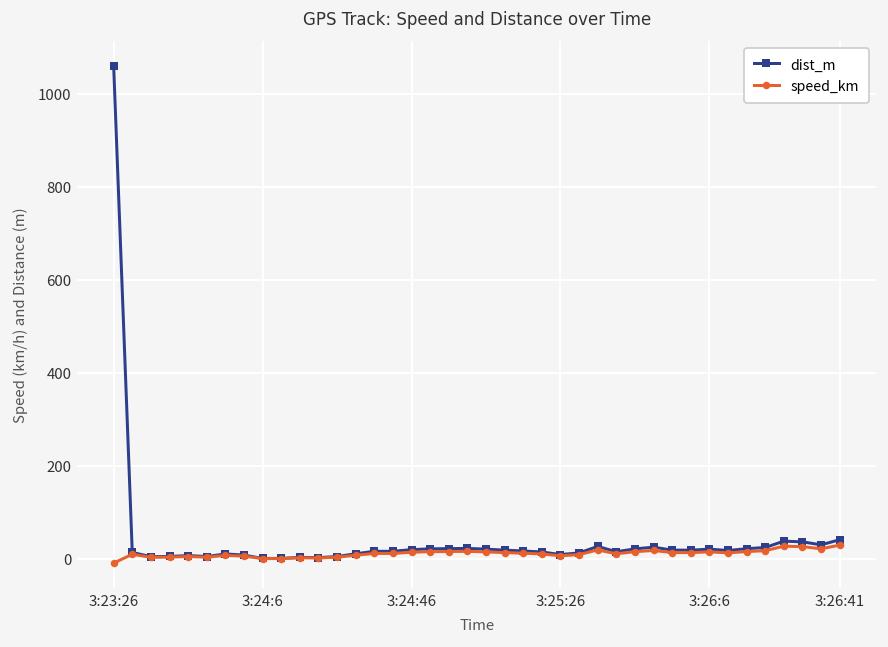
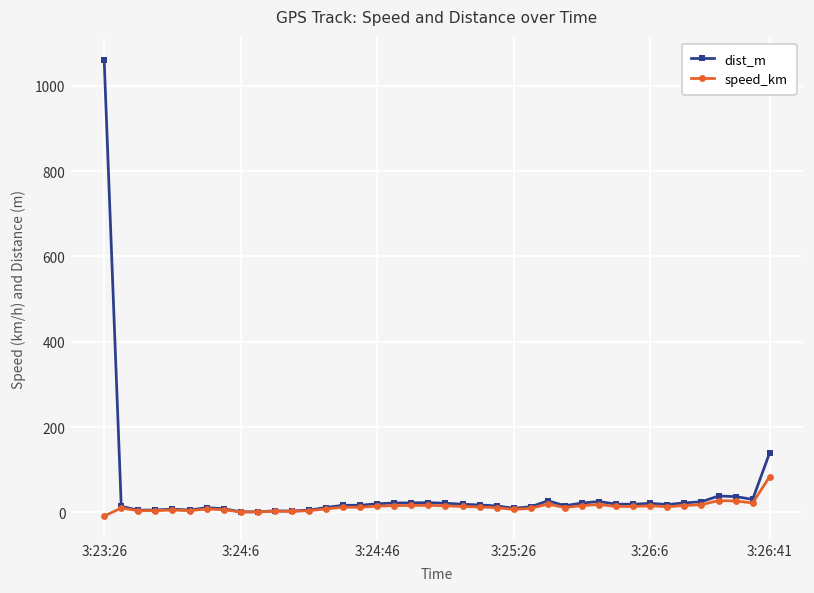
  {
    "dist_m": {
      "3:23:26": 1060,
-     "3:26:41": 40
+     "3:26:41": 140
    },
    "speed_km": {
      "3:23:26": -10,
-     "3:26:41": 30
+     "3:26:41": 80
    }
  }
